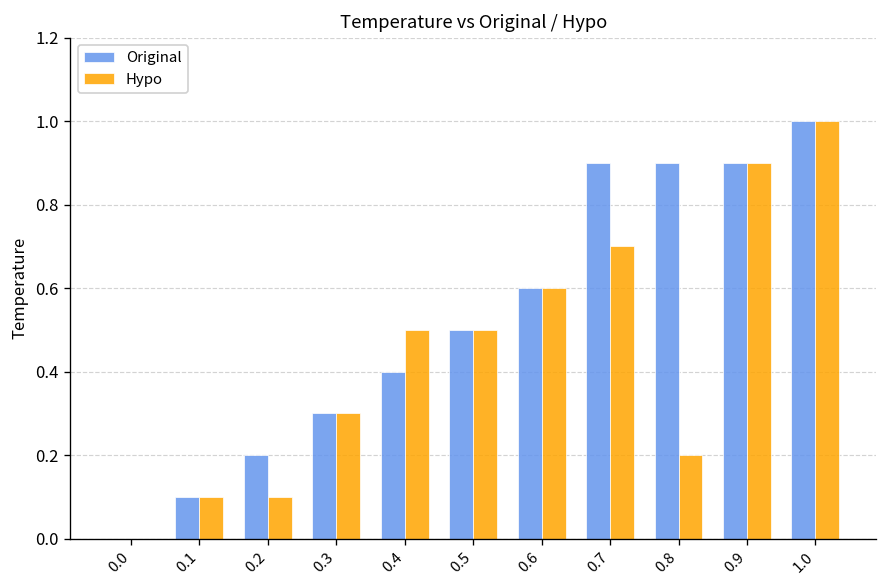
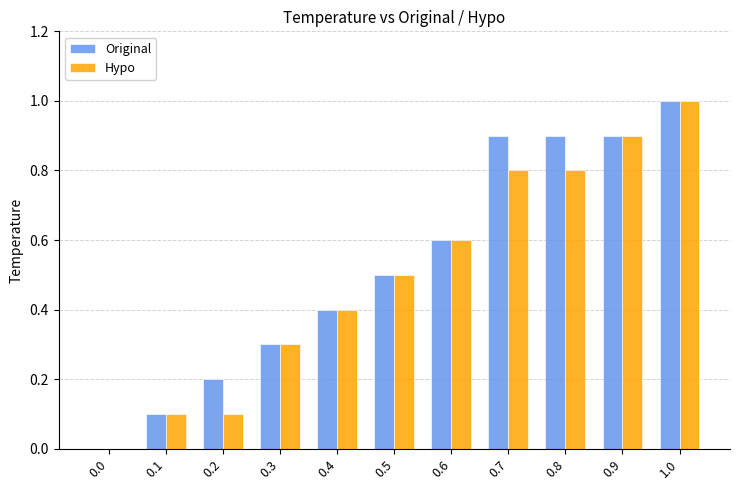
  {
    "Original": {
      "0.0": 0.0,
      "0.1": 0.1,
      "0.2": 0.2,
      "0.3": 0.3,
      "0.4": 0.4,
      "0.5": 0.5,
      "0.6": 0.6,
      "0.7": 0.9,
      "0.8": 0.9,
      "0.9": 0.9,
      "1.0": 1.0
    },
    "Hypo": {
      "0.0": 0.0,
      "0.1": 0.1,
      "0.2": 0.1,
      "0.3": 0.3,
-     "0.4": 0.5,
+     "0.4": 0.4,
      "0.5": 0.5,
      "0.6": 0.6,
-     "0.7": 0.7,
-     "0.8": 0.2,
+     "0.7": 0.8,
+     "0.8": 0.8,
      "0.9": 0.9,
      "1.0": 1.0
    }
  }
